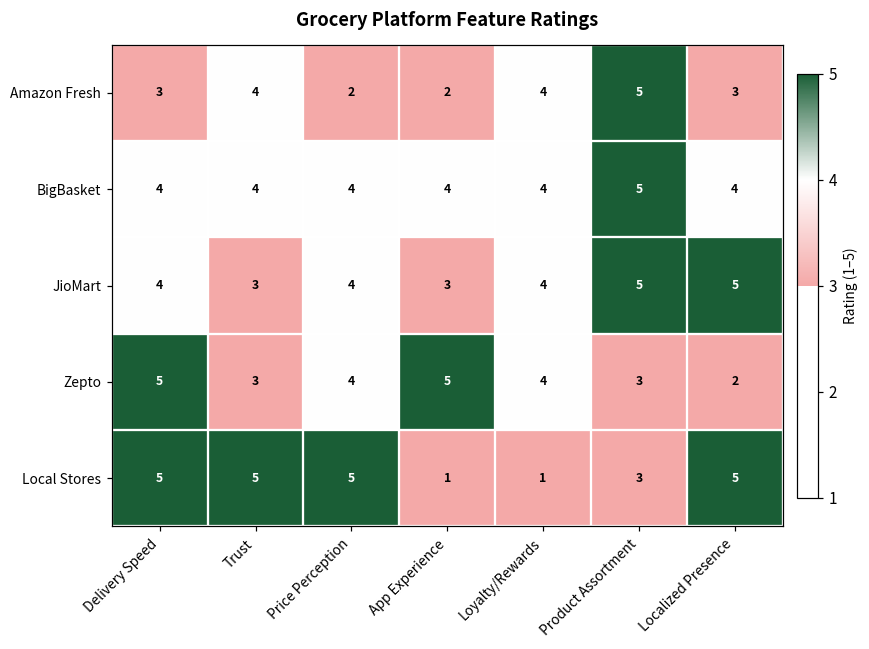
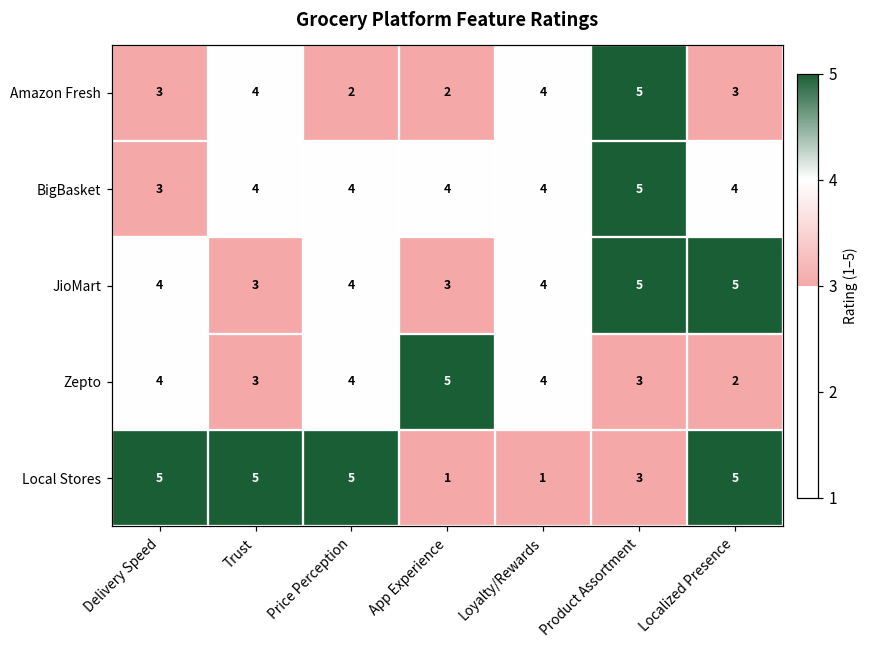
  {
    "Amazon Fresh": {
      "Delivery Speed": 3,
      "Trust": 4,
      "Price Perception": 2,
      "App Experience": 2,
      "Loyalty/Rewards": 4,
      "Product Assortment": 5,
      "Localized Presence": 3
    },
    "BigBasket": {
-     "Delivery Speed": 4,
+     "Delivery Speed": 3,
      "Trust": 4,
      "Price Perception": 4,
      "App Experience": 4,
      "Loyalty/Rewards": 4,
      "Product Assortment": 5,
      "Localized Presence": 4
    },
    "JioMart": {
      "Delivery Speed": 4,
      "Trust": 3,
      "Price Perception": 4,
      "App Experience": 3,
      "Loyalty/Rewards": 4,
      "Product Assortment": 5,
      "Localized Presence": 5
    },
    "Zepto": {
-     "Delivery Speed": 5,
+     "Delivery Speed": 4,
      "Trust": 3,
      "Price Perception": 4,
      "App Experience": 5,
      "Loyalty/Rewards": 4,
      "Product Assortment": 3,
      "Localized Presence": 2
    },
    "Local Stores": {
      "Delivery Speed": 5,
      "Trust": 5,
      "Price Perception": 5,
      "App Experience": 1,
      "Loyalty/Rewards": 1,
      "Product Assortment": 3,
      "Localized Presence": 5
    }
  }
